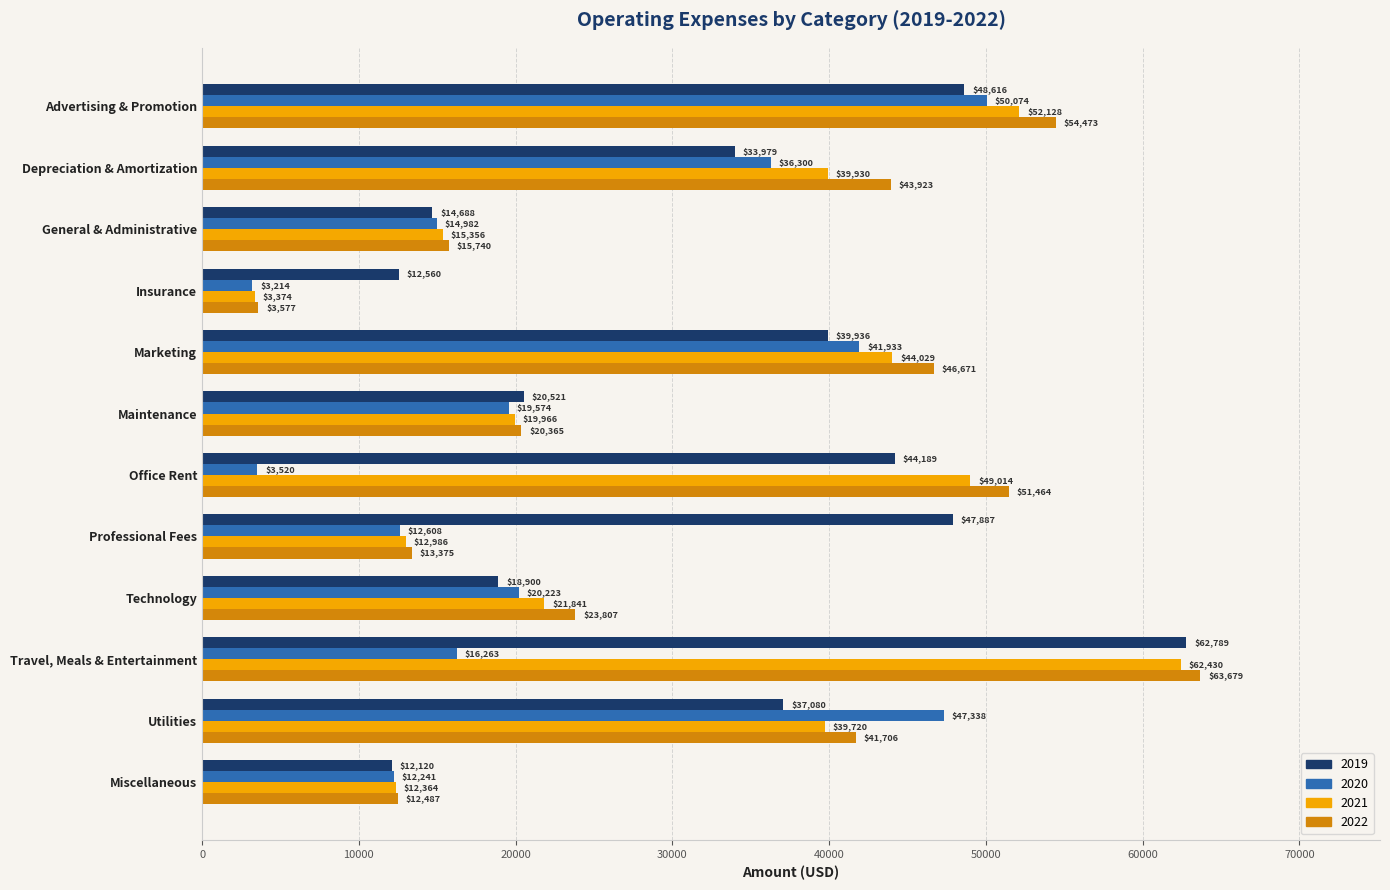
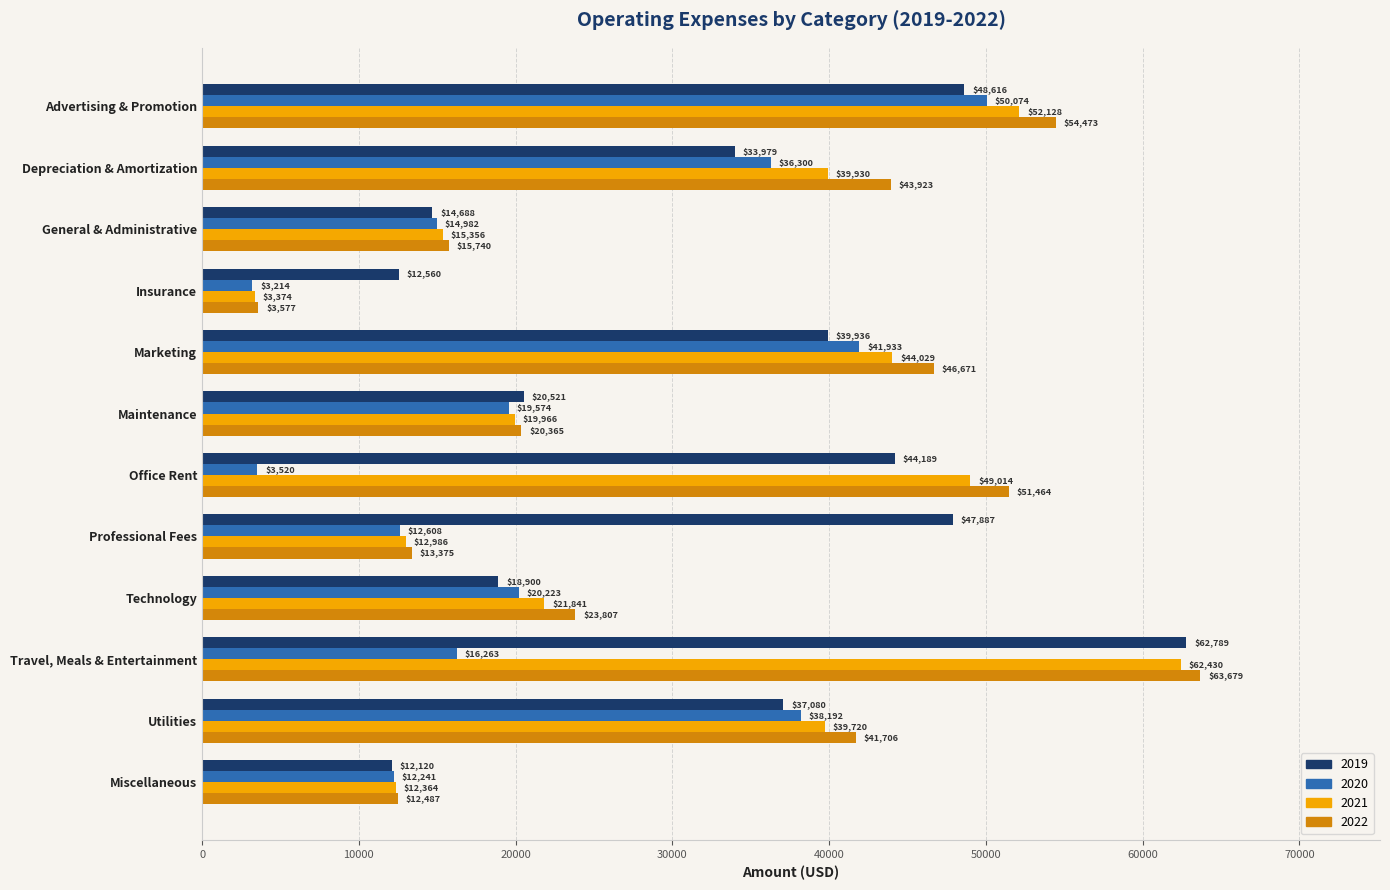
  {
    "2019": {
      "Advertising & Promotion": "$48,616",
      "Depreciation & Amortization": "$33,979",
      "General & Administrative": "$14,688",
      "Insurance": "$12,560",
      "Marketing": "$39,936",
      "Maintenance": "$20,521",
      "Office Rent": "$44,189",
      "Professional Fees": "$47,887",
      "Technology": "$18,900",
      "Travel, Meals & Entertainment": "$62,789",
      "Utilities": "$37,080",
      "Miscellaneous": "$12,120"
    },
    "2020": {
      "Advertising & Promotion": "$50,074",
      "Depreciation & Amortization": "$36,300",
      "General & Administrative": "$14,982",
      "Insurance": "$3,214",
      "Marketing": "$41,933",
      "Maintenance": "$19,574",
      "Office Rent": "$3,520",
      "Professional Fees": "$12,608",
      "Technology": "$20,223",
      "Travel, Meals & Entertainment": "$16,263",
-     "Utilities": "$47,338",
+     "Utilities": "$38,192",
      "Miscellaneous": "$12,241"
    }
  }
